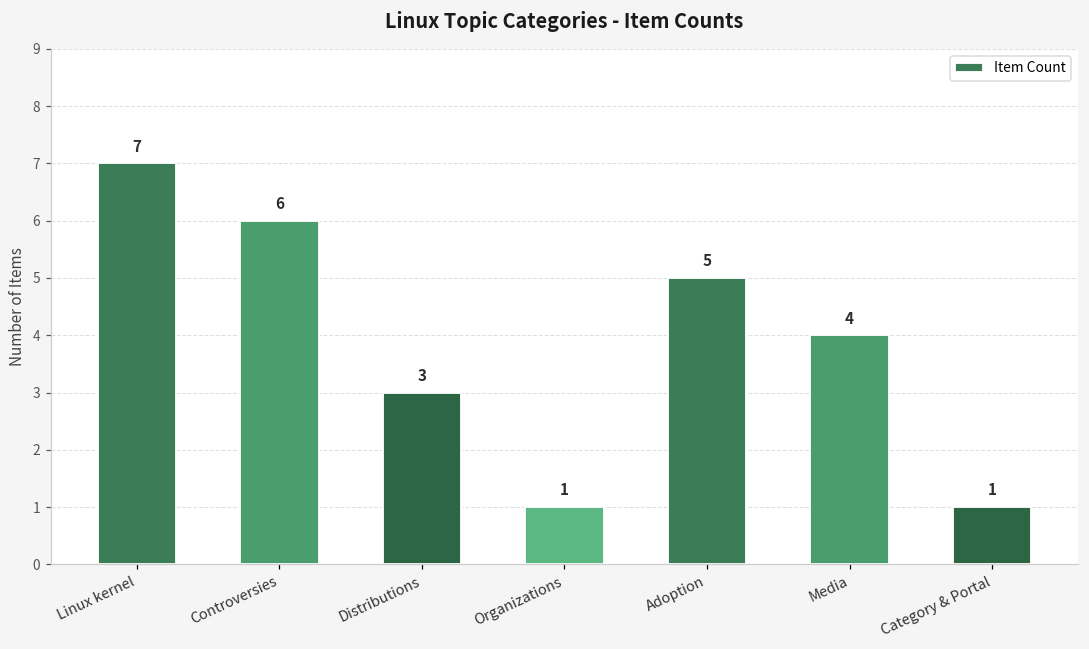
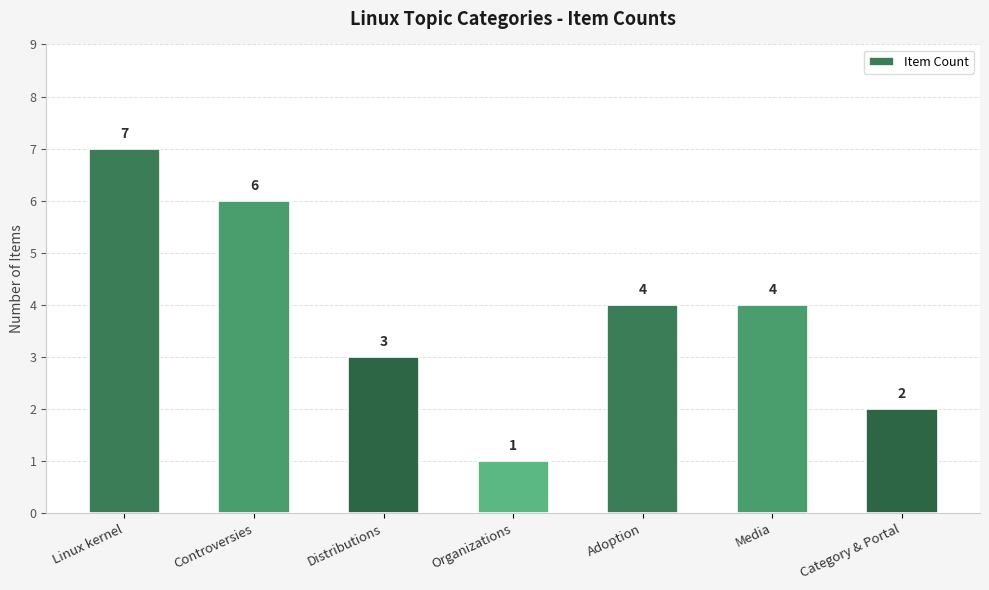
  {
    "Linux kernel": 7,
    "Controversies": 6,
    "Distributions": 3,
    "Organizations": 1,
-   "Adoption": 5,
+   "Adoption": 4,
    "Media": 4,
-   "Category & Portal": 1
+   "Category & Portal": 2
  }
